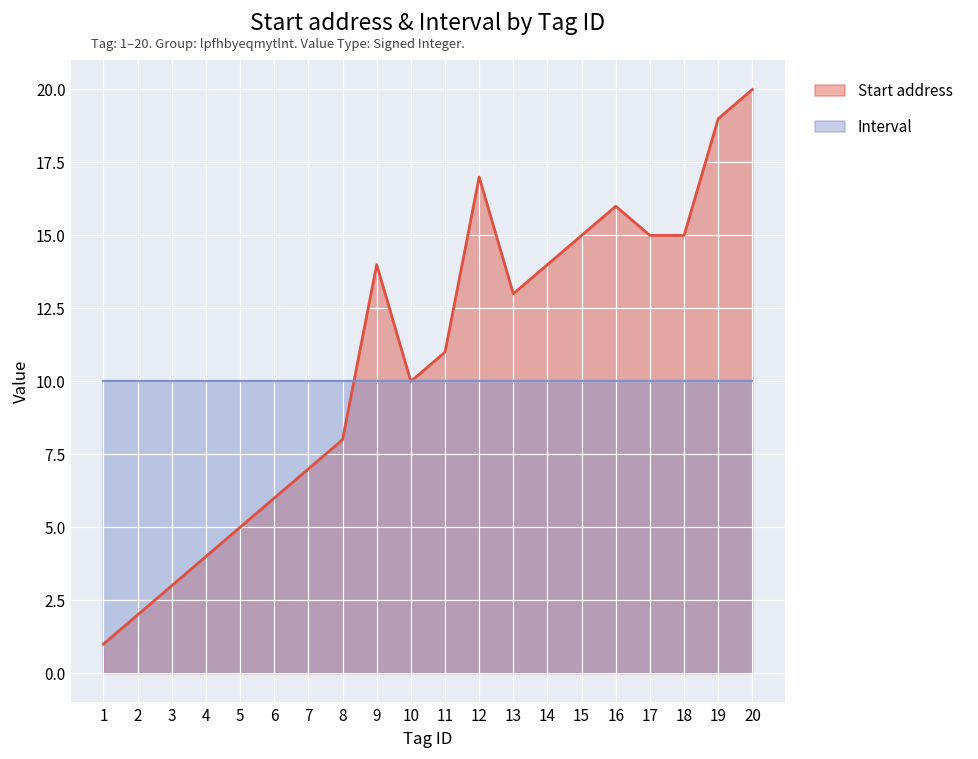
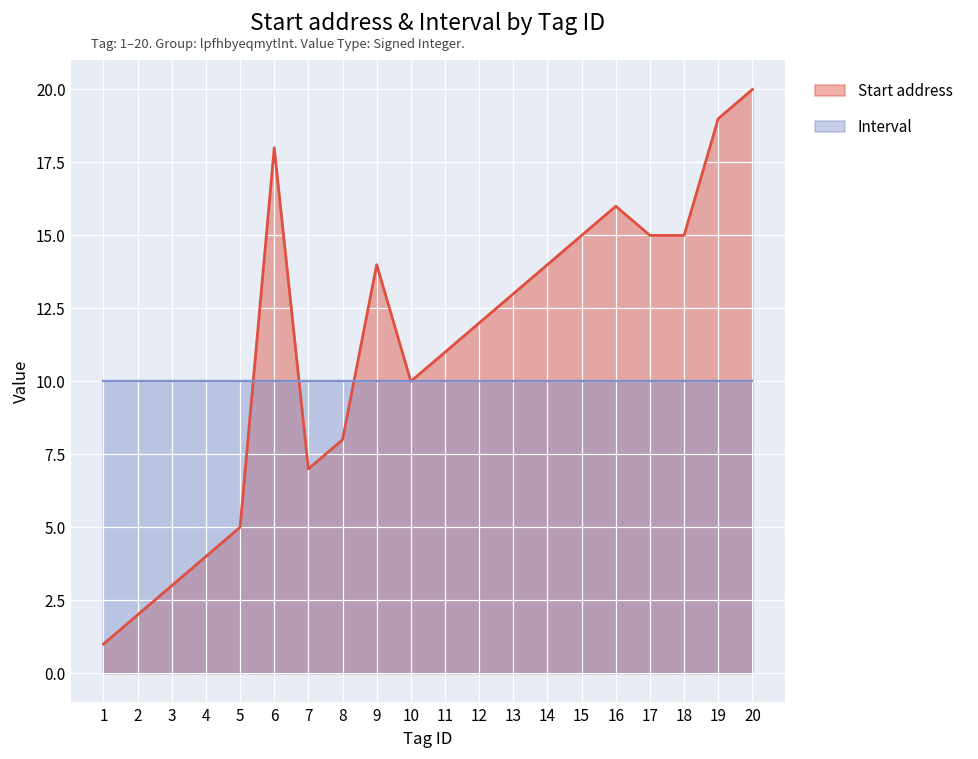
  {
    "Start address": {
      "1": 1.0,
      "2": 2.0,
      "3": 3.0,
      "4": 4.0,
      "5": 5.0,
-     "6": 6.0,
+     "6": 18.0,
      "7": 7.0,
      "8": 8.0,
      "9": 14.0,
      "11": 11.0,
-     "12": 17.0,
+     "12": 12.0,
      "13": 13.0,
      "14": 14.0,
      "15": 15.0,
      "16": 16.0,
      "17": 15.0,
      "18": 15.0,
      "19": 19.0,
      "20": 20.0
    },
    "Interval": {
      "1": 10.0,
      "2": 10.0,
      "3": 10.0,
      "4": 10.0,
      "5": 10.0,
      "6": 10.0,
      "7": 10.0,
      "8": 10.0,
      "9": 10.0,
      "11": 10.0,
      "12": 10.0,
      "13": 10.0,
      "14": 10.0,
      "15": 10.0,
      "16": 10.0,
      "17": 10.0,
      "18": 10.0,
      "19": 10.0,
      "20": 10.0
    }
  }
